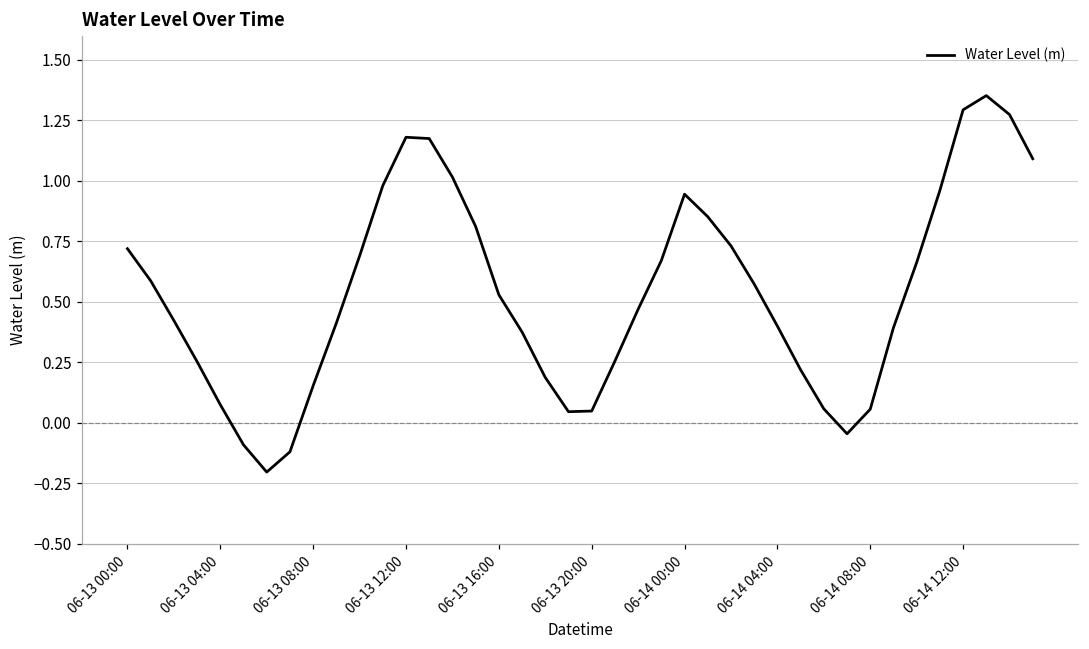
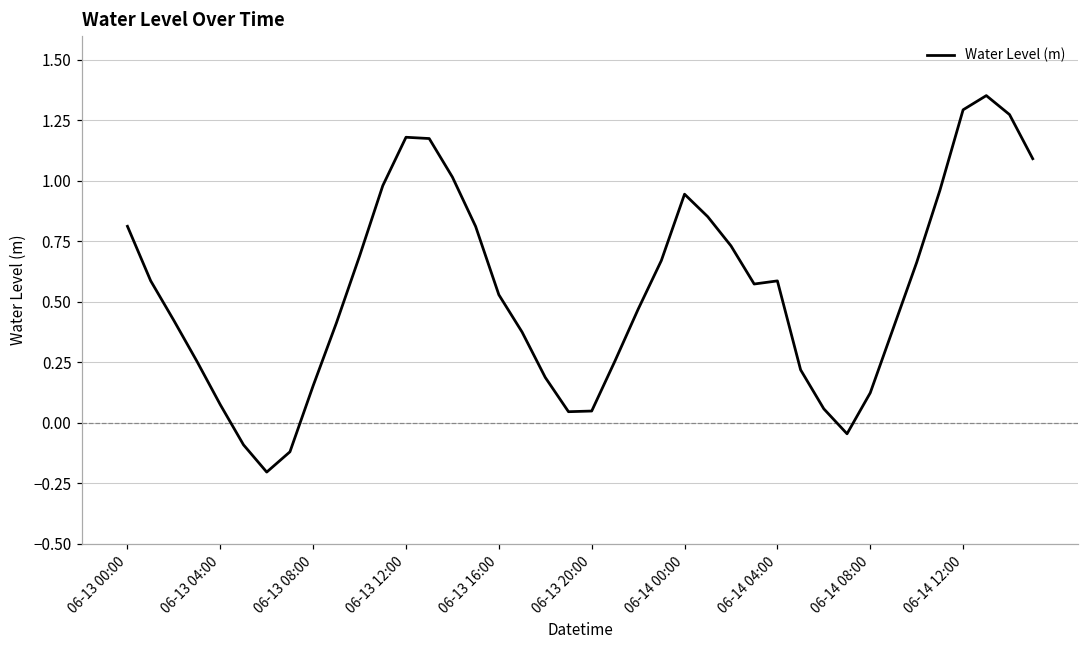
  {
-   "06-13 00:00": 0.72,
+   "06-13 00:00": 0.81,
    "06-13 04:00": 0.08,
    "06-13 08:00": 0.15,
    "06-13 12:00": 1.18,
    "06-13 16:00": 0.53,
    "06-13 20:00": 0.05,
    "06-14 00:00": 0.94,
-   "06-14 04:00": 0.40,
-   "06-14 08:00": 0.06,
+   "06-14 04:00": 0.59,
+   "06-14 08:00": 0.12,
    "06-14 12:00": 1.29
  }
